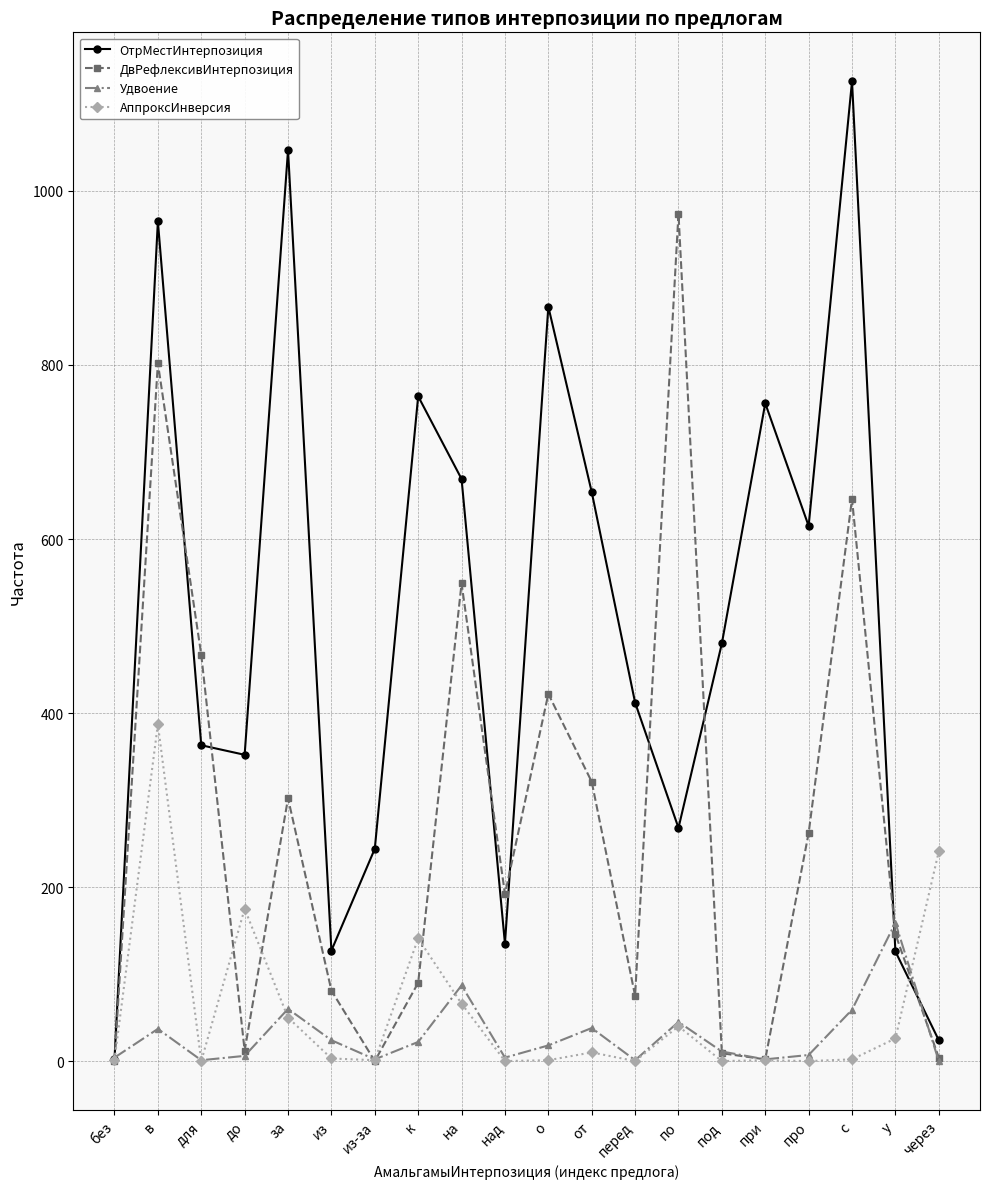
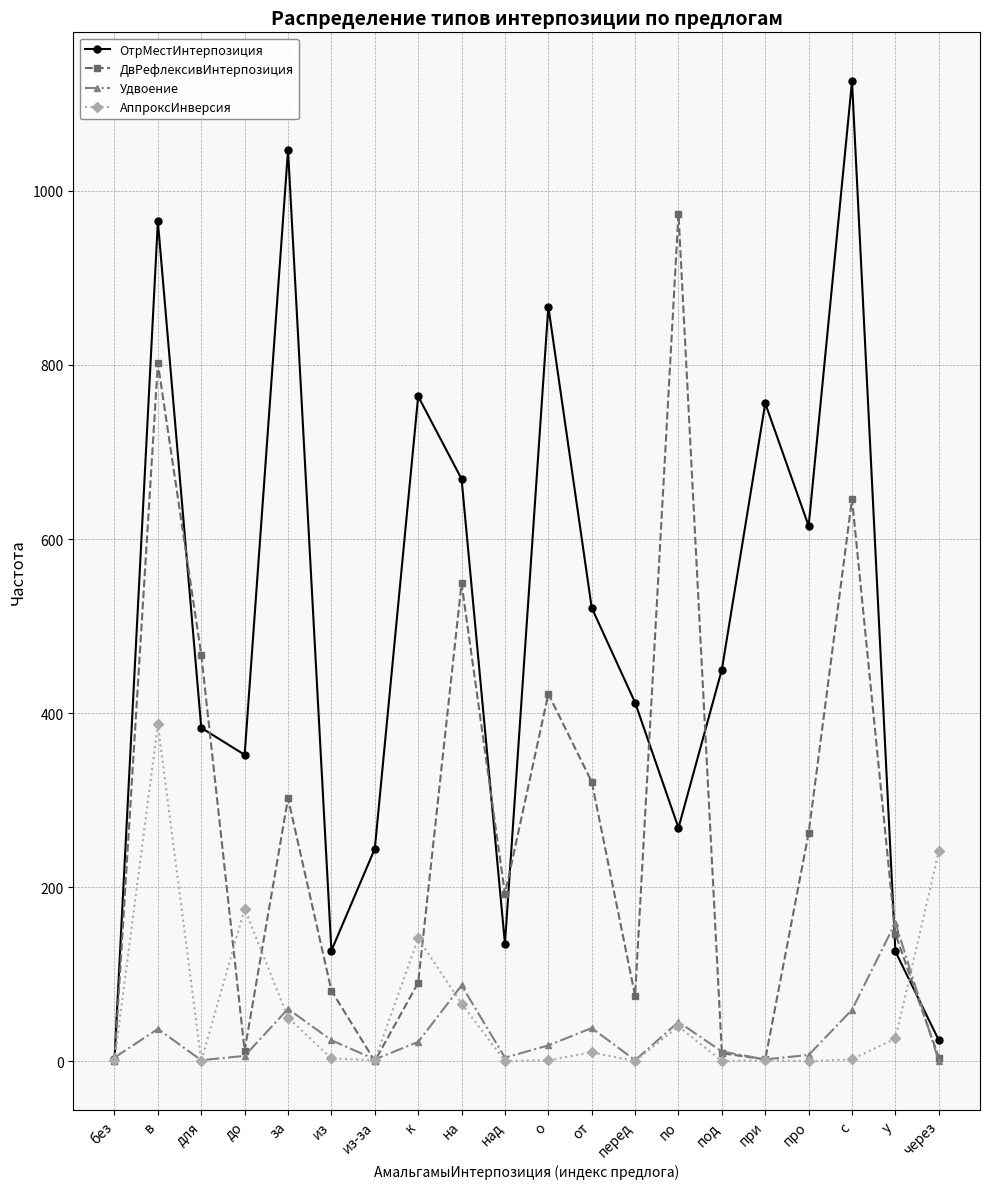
  {
    "ОтрМестИнтерпозиция": {
      "в": 970,
-     "для": 360,
+     "для": 380,
      "до": 350,
      "за": 1050,
      "из": 130,
      "из-за": 240,
      "к": 760,
      "на": 670,
      "над": 140,
      "о": 870,
-     "от": 650,
+     "от": 520,
      "перед": 410,
      "по": 270,
-     "под": 480,
+     "под": 450,
      "при": 760,
      "про": 620,
      "с": 1130,
      "у": 130,
      "через": 20
    },
    "АппроксИнверсия": {
      "в": 390,
      "до": 180,
      "за": 50,
      "из": 0,
      "к": 140,
      "на": 70,
      "над": 0,
      "о": 0,
      "от": 10,
      "по": 40,
      "под": 0,
      "про": 0,
      "с": 0,
      "у": 30,
      "через": 240
    }
  }
